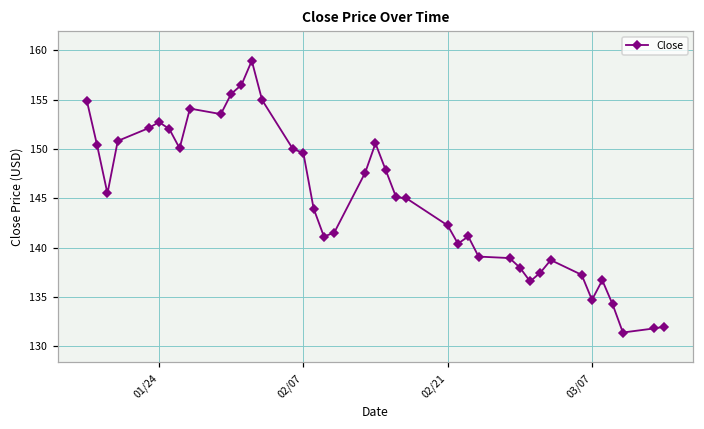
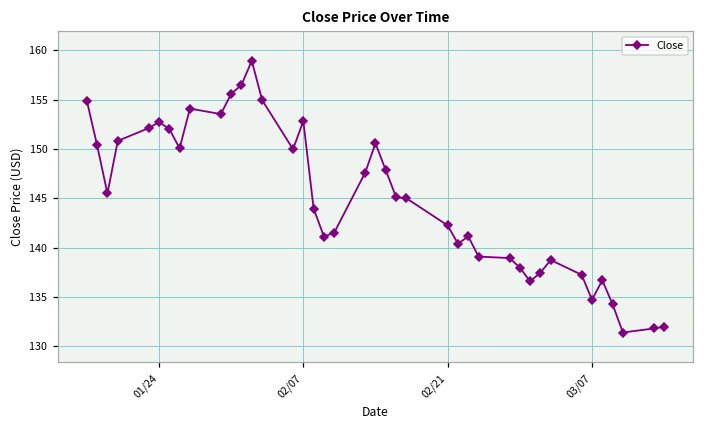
  {
    "01/24": 153,
-   "02/07": 150,
+   "02/07": 153,
    "02/21": 142,
    "03/07": 135
  }
